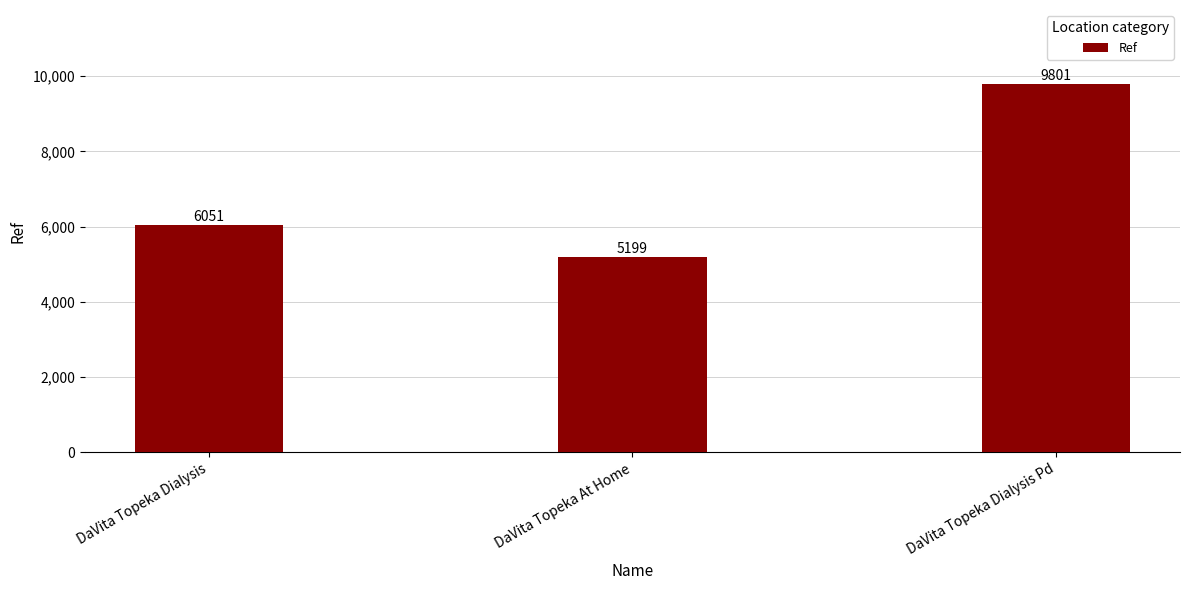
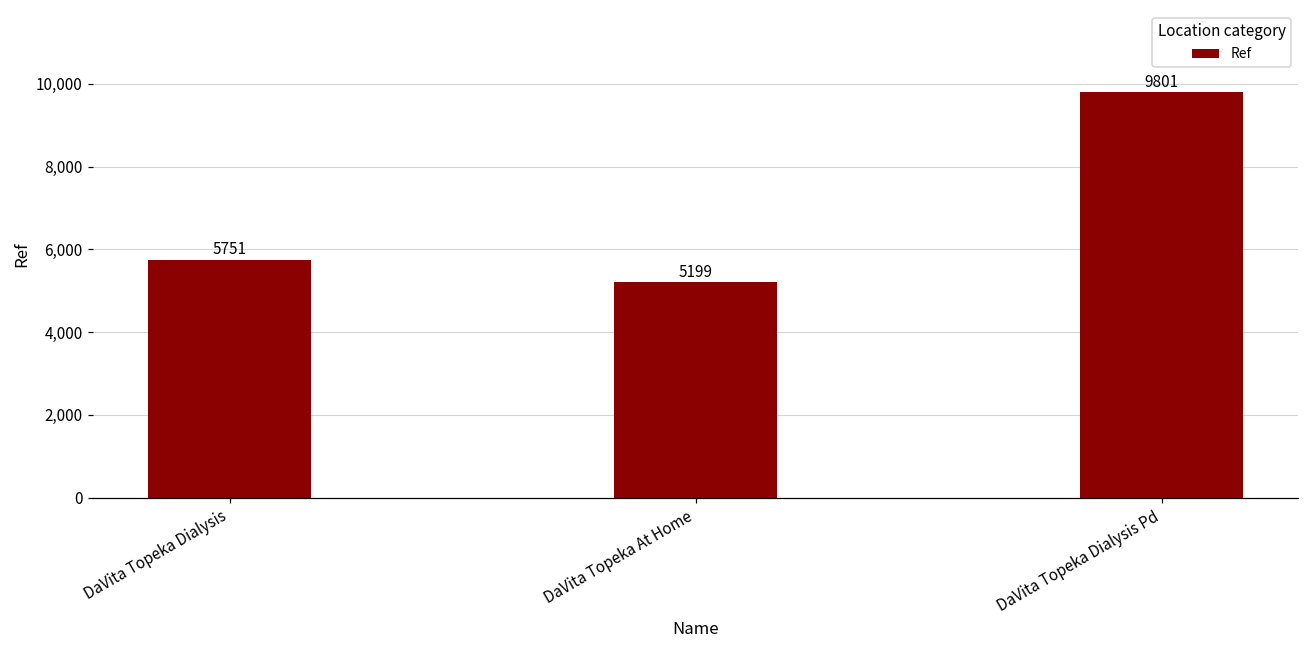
  {
-   "DaVita Topeka Dialysis": 6051,
+   "DaVita Topeka Dialysis": 5751,
    "DaVita Topeka At Home": 5199,
    "DaVita Topeka Dialysis Pd": 9801
  }
